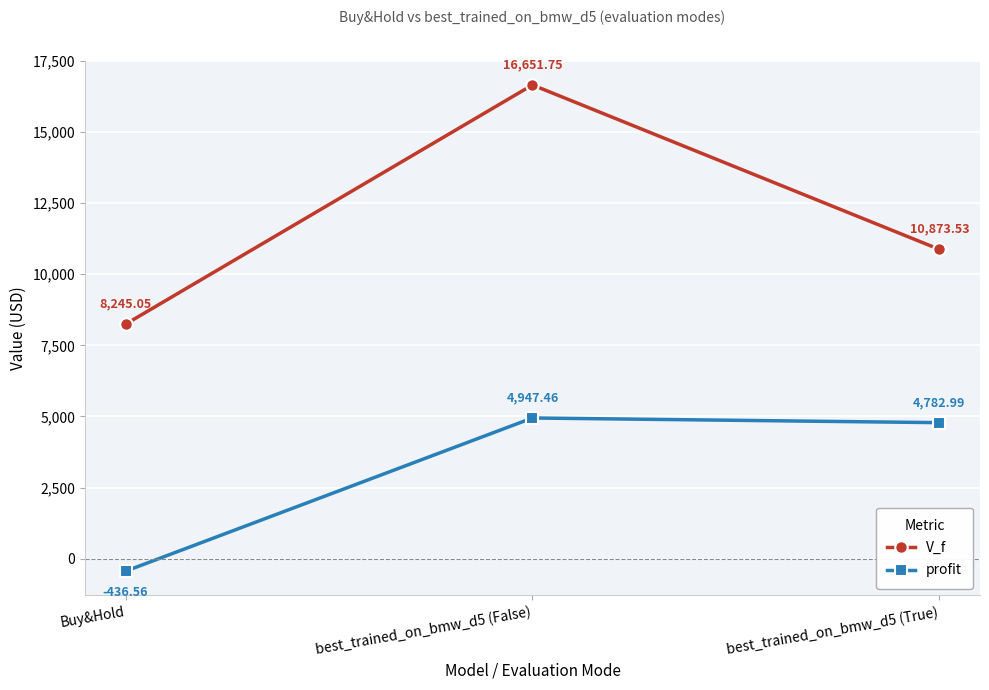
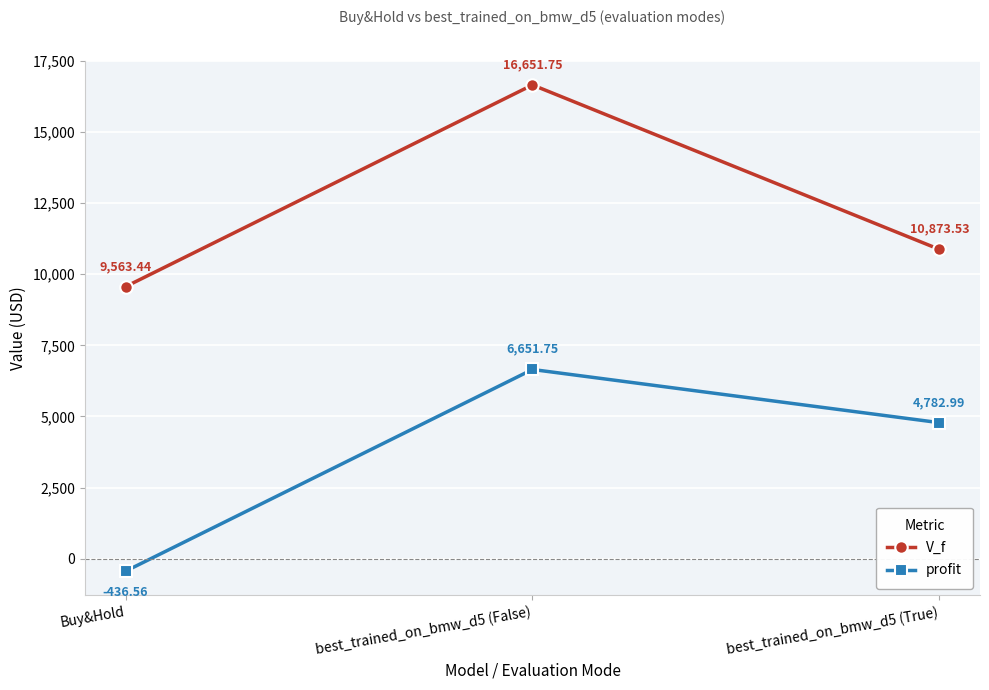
  {
    "V_f": {
-     "Buy&Hold": "8,245.05",
+     "Buy&Hold": "9,563.44",
      "best_trained_on_bmw_d5 (False)": "16,651.75",
      "best_trained_on_bmw_d5 (True)": "10,873.53"
    },
    "profit": {
      "Buy&Hold": "-436.56",
-     "best_trained_on_bmw_d5 (False)": "4,947.46",
+     "best_trained_on_bmw_d5 (False)": "6,651.75",
      "best_trained_on_bmw_d5 (True)": "4,782.99"
    }
  }
